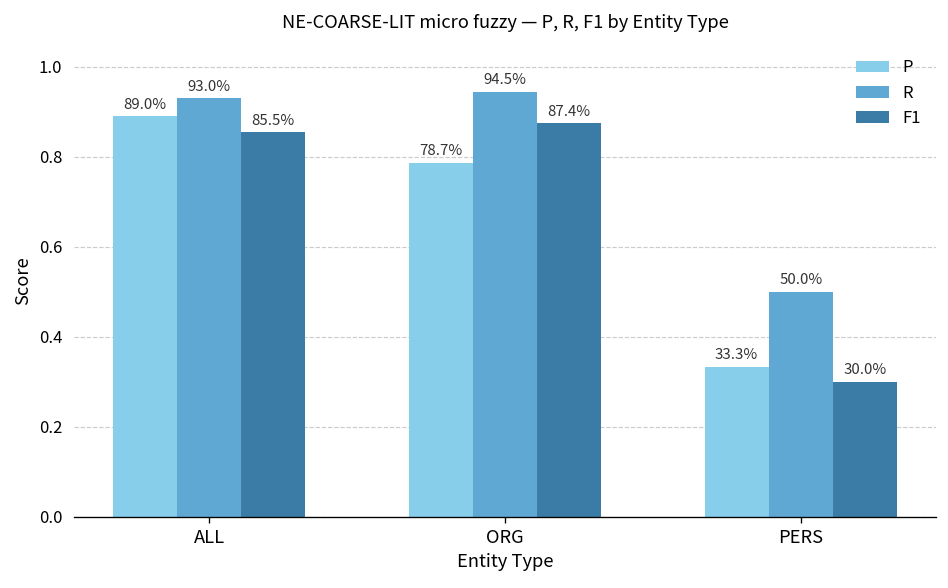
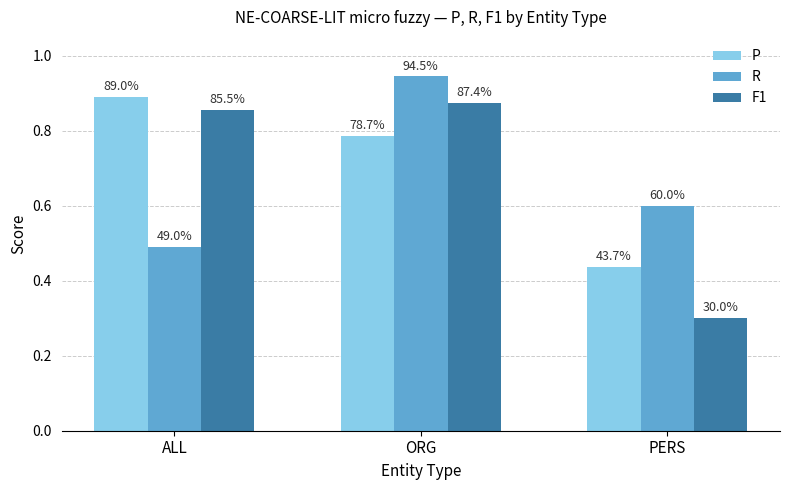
  {
    "P": {
      "ALL": "89.0%",
      "ORG": "78.7%",
-     "PERS": "33.3%"
+     "PERS": "43.7%"
    },
    "R": {
-     "ALL": "93.0%",
+     "ALL": "49.0%",
      "ORG": "94.5%",
-     "PERS": "50.0%"
+     "PERS": "60.0%"
    },
    "F1": {
      "ALL": "85.5%",
      "ORG": "87.4%",
      "PERS": "30.0%"
    }
  }
